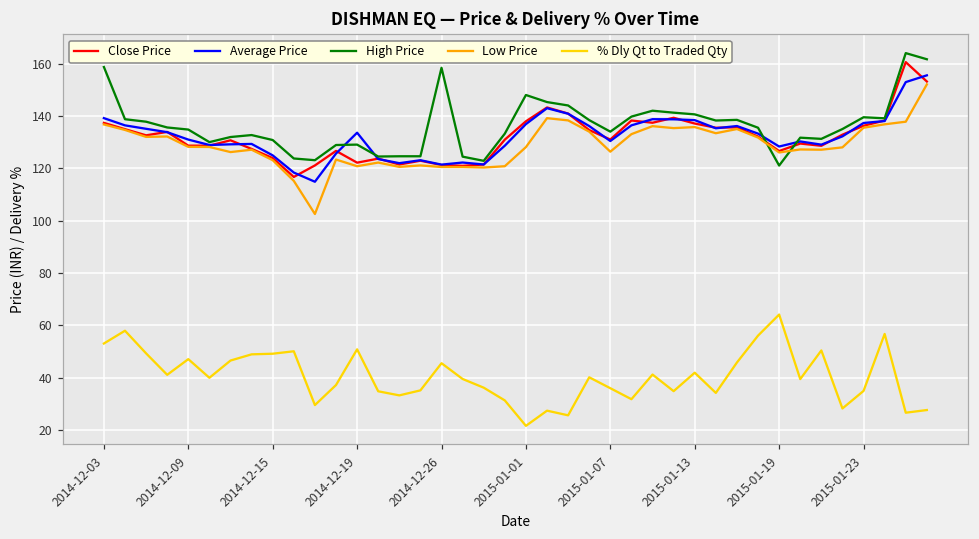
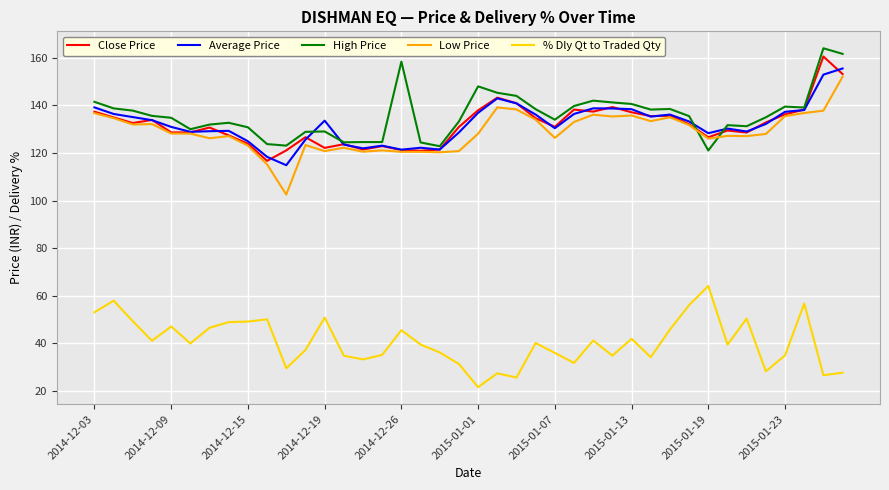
  {
    "Close Price": {
      "2014-12-19": 122,
      "2015-01-13": 137
    },
    "Average Price": {
      "2014-12-03": 139,
      "2014-12-09": 131,
      "2014-12-19": 134,
      "2015-01-13": 138,
      "2015-01-19": 128
    },
    "High Price": {
-     "2014-12-03": 159,
+     "2014-12-03": 142,
      "2014-12-09": 135,
      "2014-12-15": 131,
      "2014-12-19": 129,
      "2014-12-26": 158,
      "2015-01-01": 148,
      "2015-01-07": 134,
      "2015-01-13": 141,
      "2015-01-19": 121,
      "2015-01-23": 140
    }
  }
